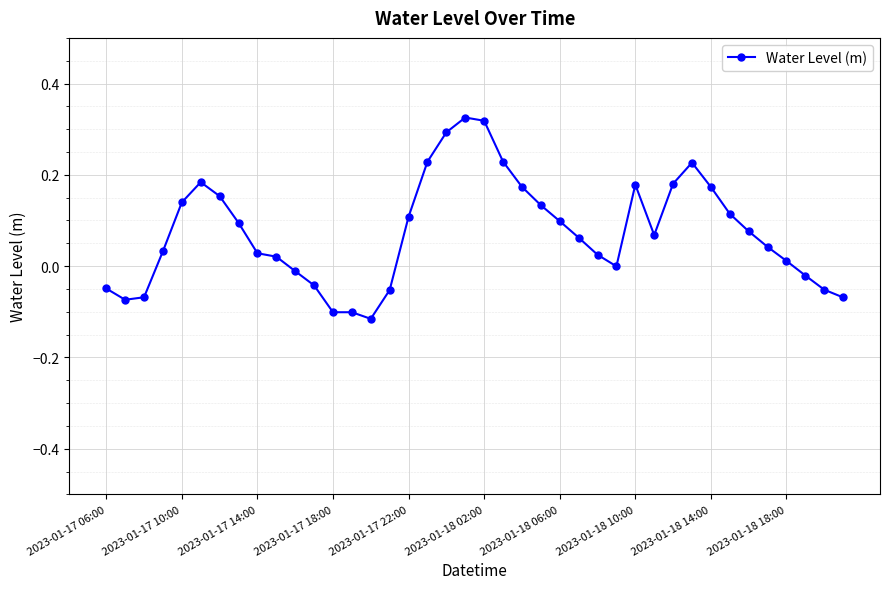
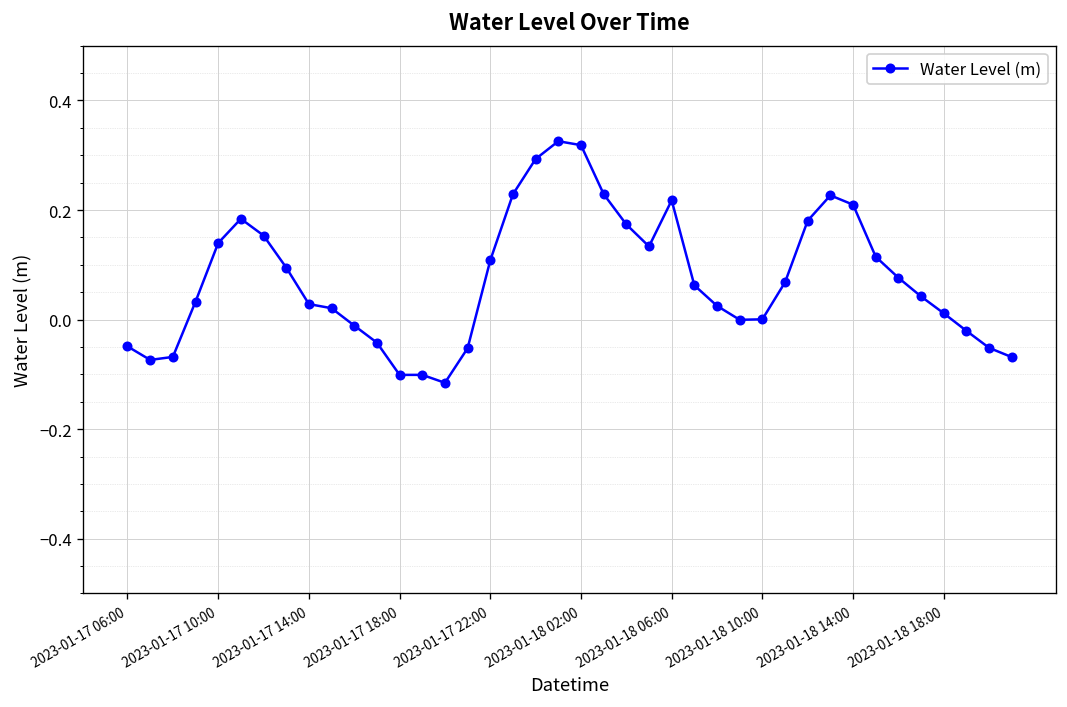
  {
    "2023-01-17 06:00": -0.05,
    "2023-01-17 10:00": 0.14,
    "2023-01-17 14:00": 0.03,
    "2023-01-17 18:00": -0.10,
    "2023-01-17 22:00": 0.11,
    "2023-01-18 02:00": 0.32,
-   "2023-01-18 06:00": 0.10,
-   "2023-01-18 10:00": 0.18,
-   "2023-01-18 14:00": 0.17,
+   "2023-01-18 06:00": 0.22,
+   "2023-01-18 10:00": 0.00,
+   "2023-01-18 14:00": 0.21,
    "2023-01-18 18:00": 0.01
  }
